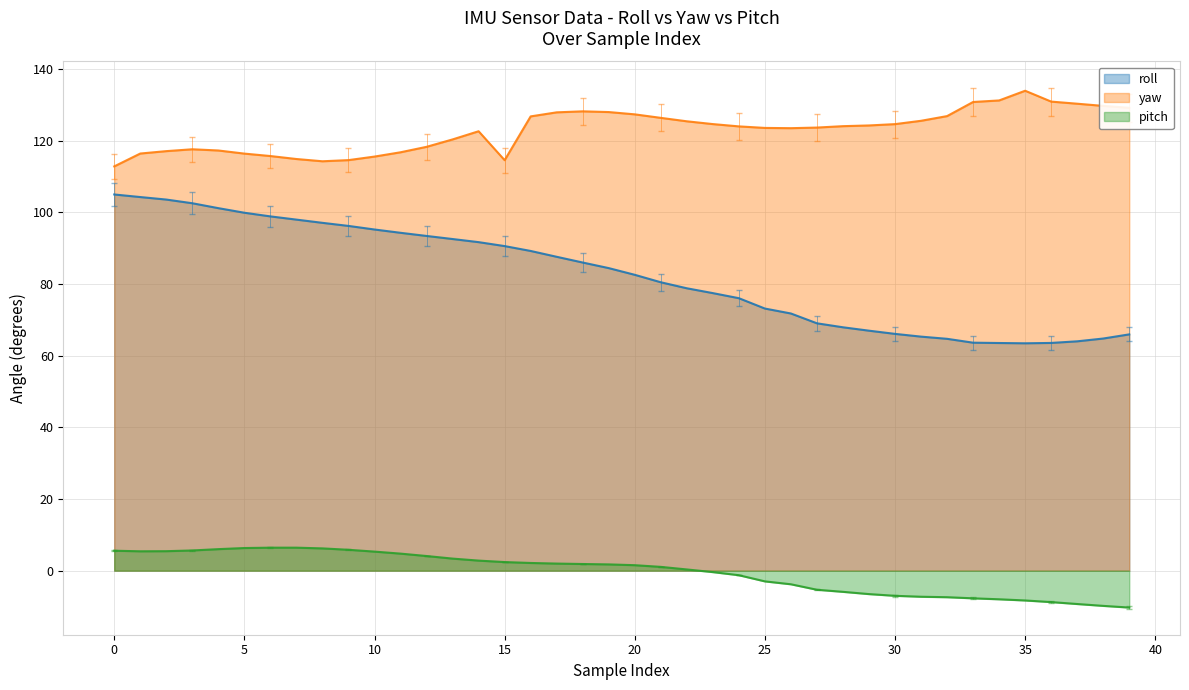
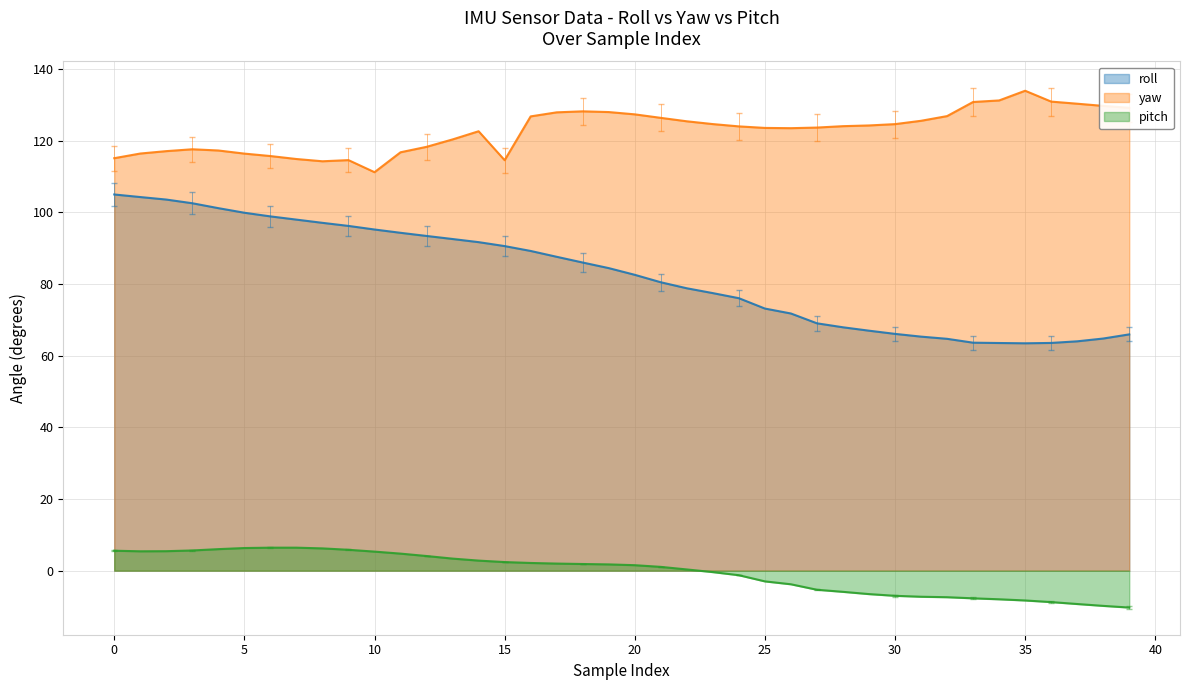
  {
    "yaw": {
-     "0": 113,
+     "0": 115,
      "5": 116,
-     "10": 116,
+     "10": 111,
      "15": 115,
      "20": 127,
      "25": 124,
      "30": 125,
      "35": 134
    }
  }
